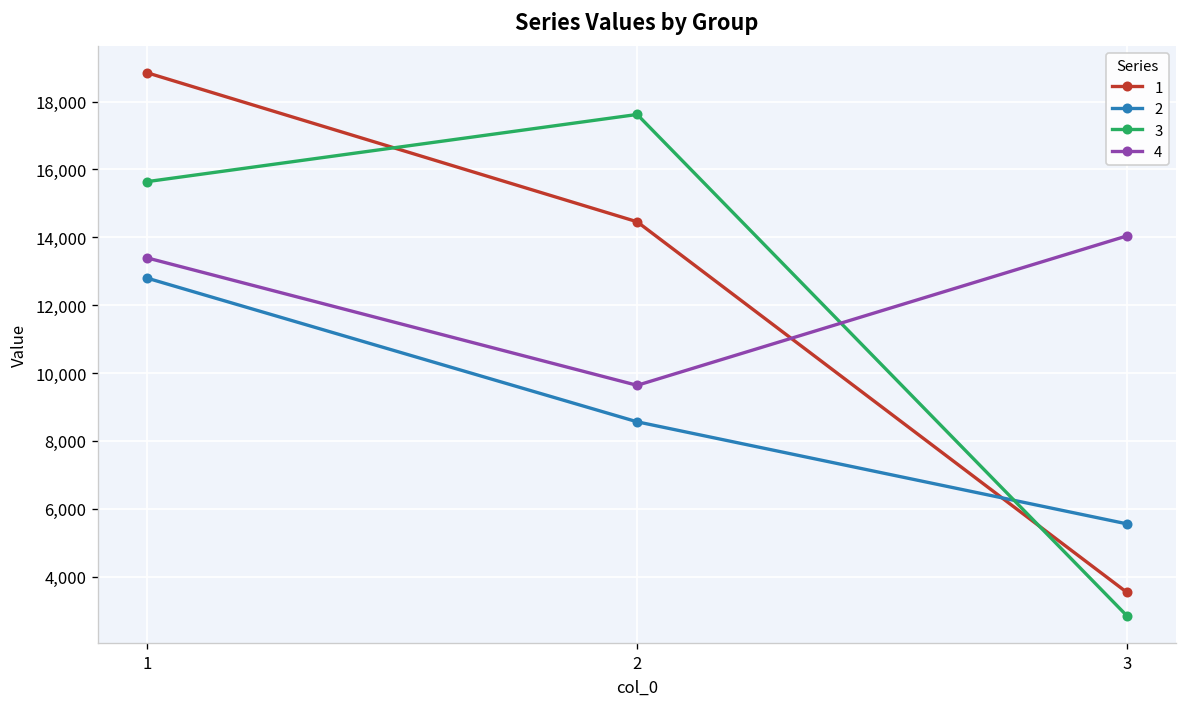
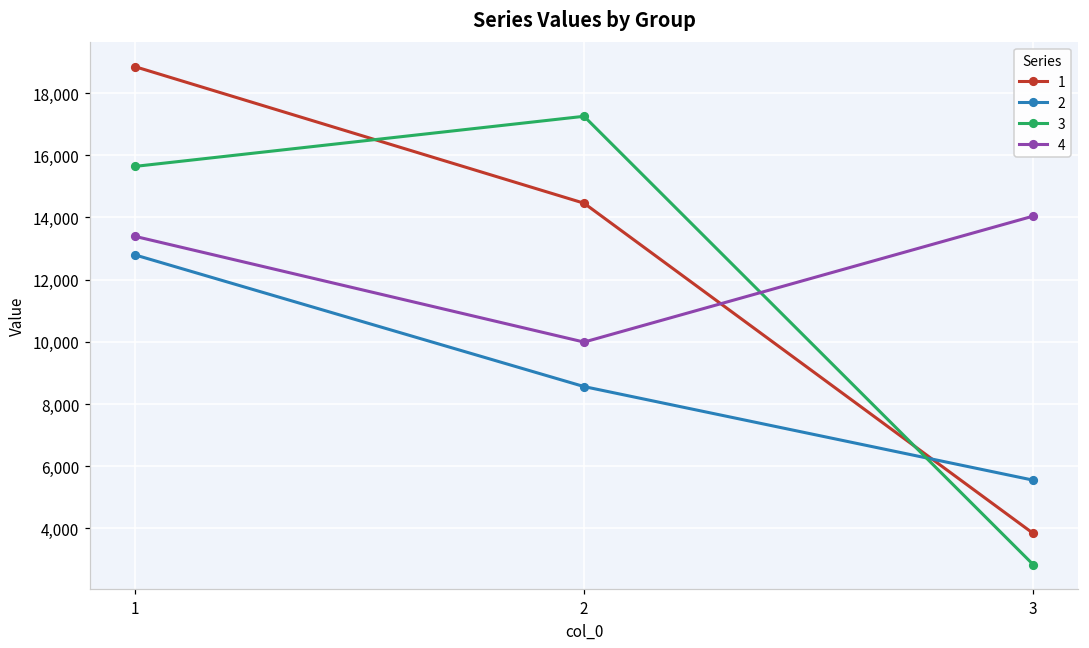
  {
    "1": {
      "1": "18,800",
      "2": "14,500",
-     "3": "3,500"
+     "3": "3,800"
    },
    "2": {
      "1": "12,800",
      "2": "8,600",
      "3": "5,600"
    },
    "3": {
      "1": "15,600",
-     "2": "17,600",
+     "2": "17,300",
      "3": "2,800"
    },
    "4": {
      "1": "13,400",
-     "2": "9,600",
+     "2": "10,000",
      "3": "14,000"
    }
  }
